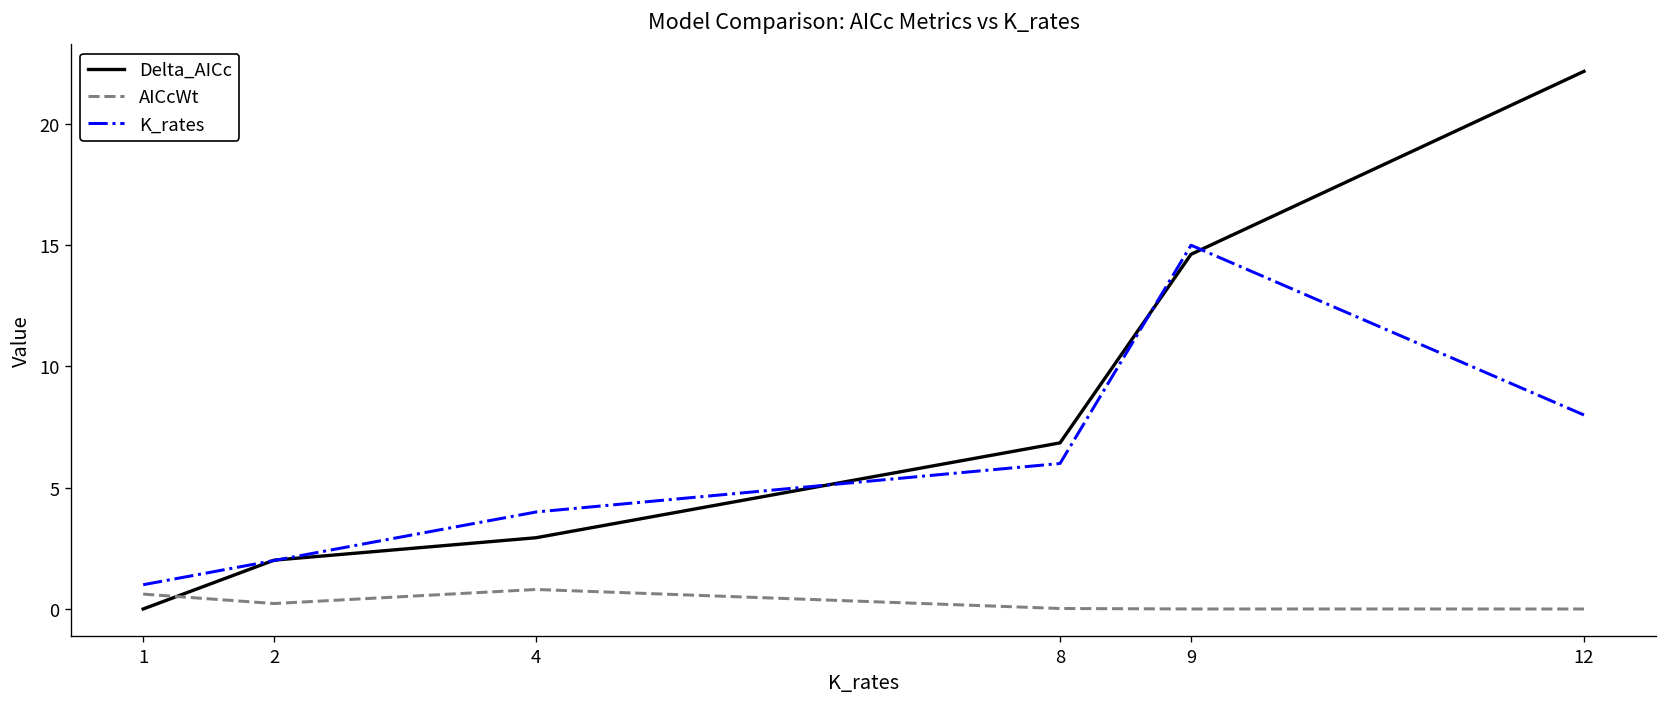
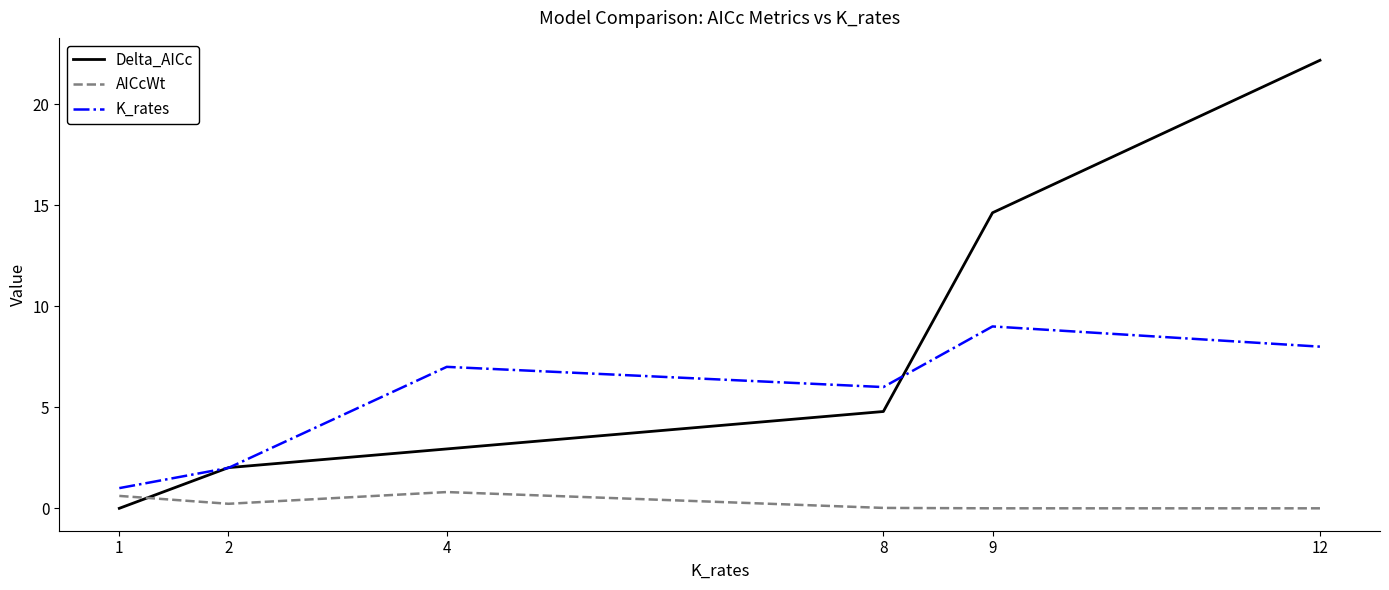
  {
    "Delta_AICc": {
      "1": 0.0,
      "4": 2.9,
-     "8": 6.8,
+     "8": 4.8,
      "9": 14.6,
      "12": 22.2
    },
    "AICcWt": {
      "1": 0.6,
      "2": 0.2,
      "4": 0.8,
      "8": 0.0,
      "9": 0.0,
      "12": 0.0
    },
    "K_rates": {
      "1": 1,
-     "4": 4,
+     "4": 7,
      "8": 6,
-     "9": 15,
+     "9": 9,
      "12": 8
    }
  }
